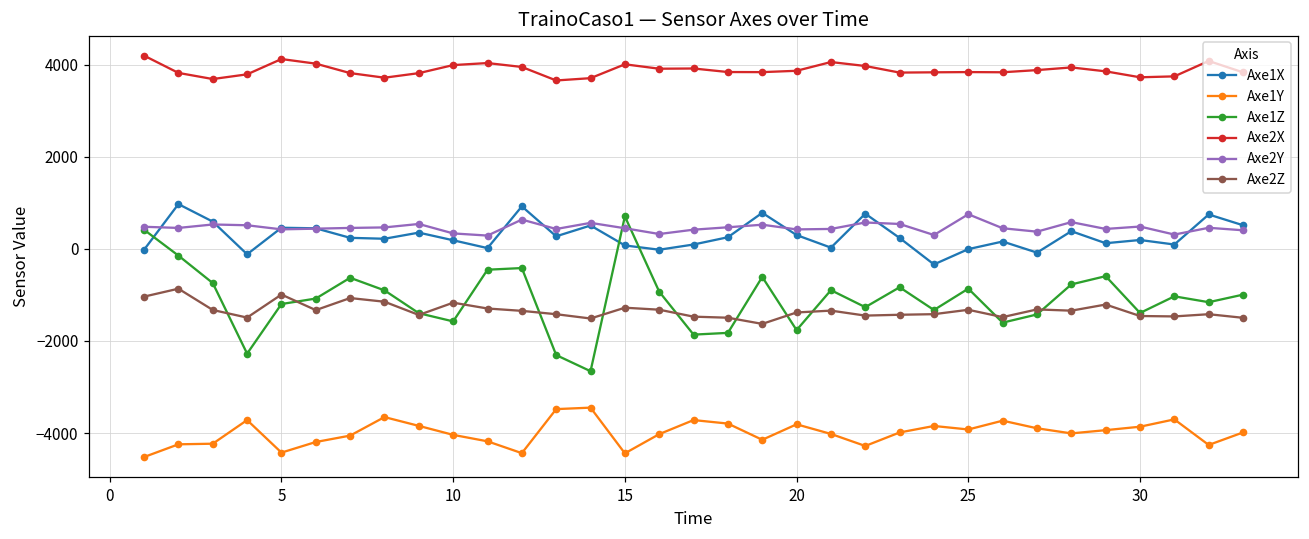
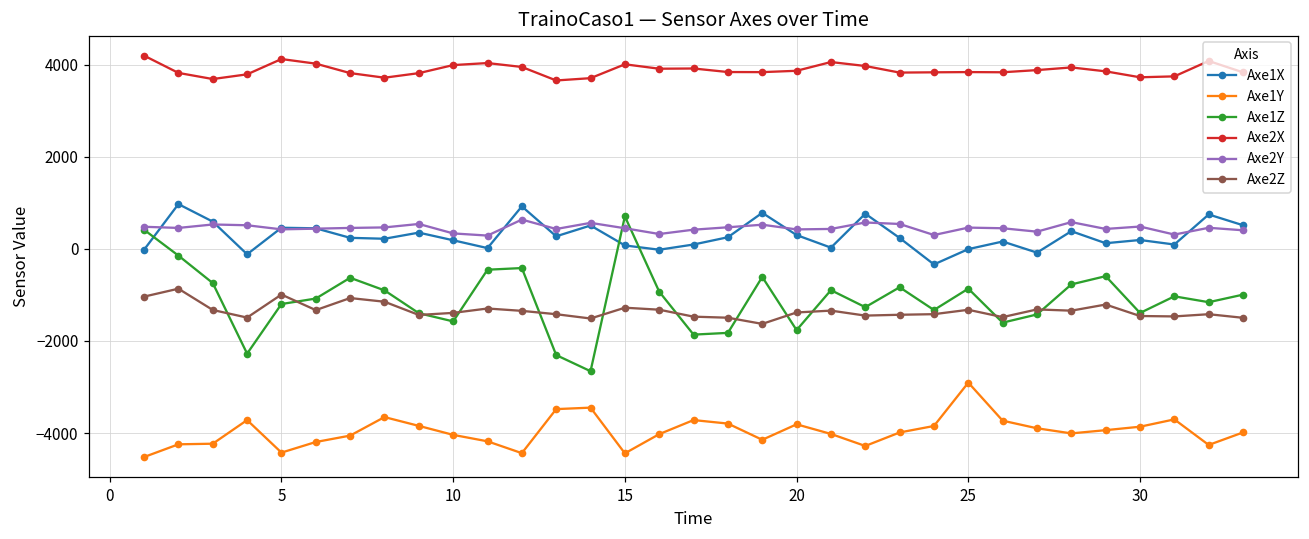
  {
    "Axe1X": {
      "10": 200,
      "15": 100,
      "20": 300,
      "25": 0,
      "30": 200
    },
    "Axe1Y": {
      "5": -4400,
      "10": -4000,
      "15": -4400,
      "20": -3800,
-     "25": -3900,
+     "25": -2900,
      "30": -3900
    },
    "Axe1Z": {
      "5": -1200,
      "10": -1600,
      "15": 700,
      "20": -1800,
      "25": -900,
      "30": -1400
    },
    "Axe2X": {
      "5": 4100,
      "10": 4000,
      "15": 4000,
      "20": 3900,
      "25": 3800,
      "30": 3700
    },
    "Axe2Y": {
      "10": 300,
      "15": 400,
      "20": 400,
-     "25": 700,
+     "25": 500,
      "30": 500
    },
    "Axe2Z": {
      "5": -1000,
-     "10": -1200,
+     "10": -1400,
      "15": -1300,
      "20": -1400,
      "25": -1300,
      "30": -1500
    }
  }
